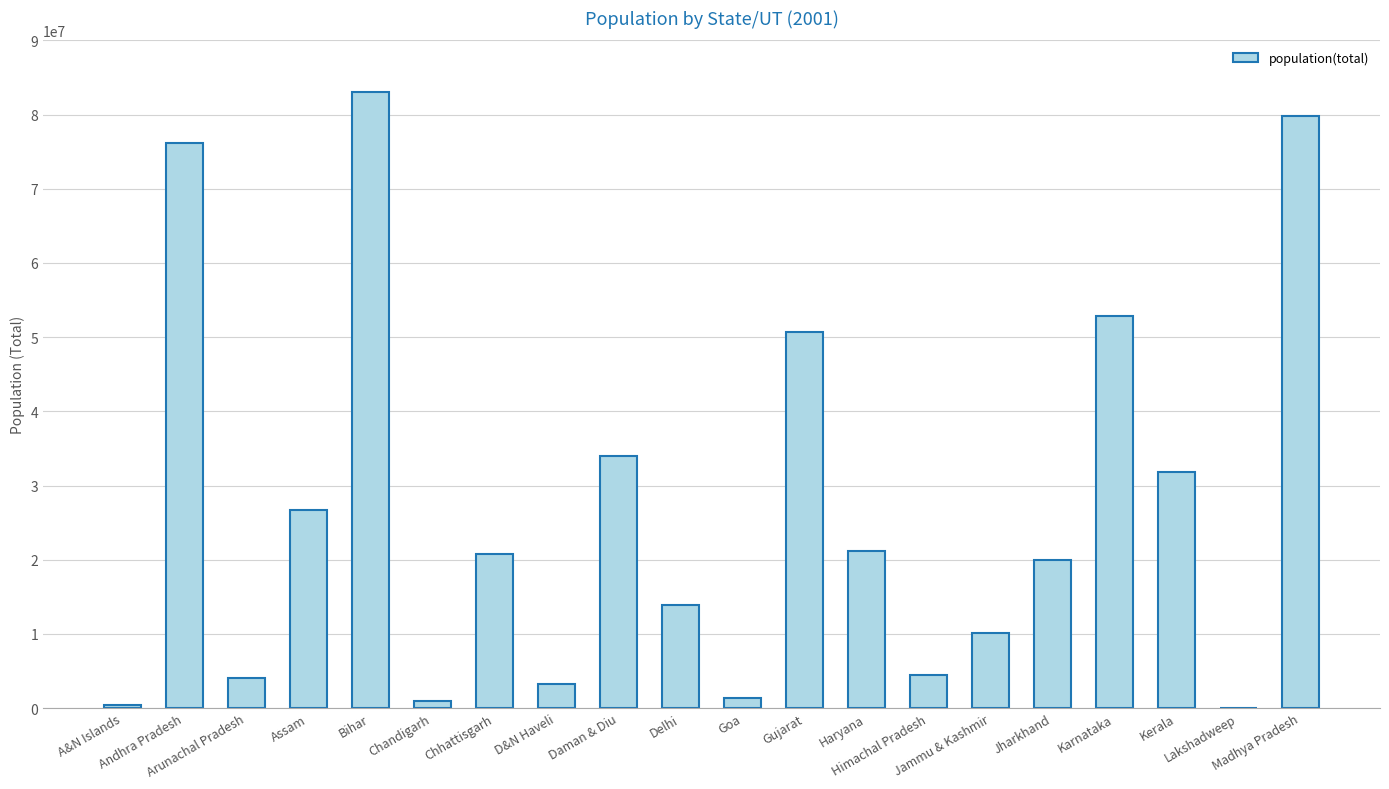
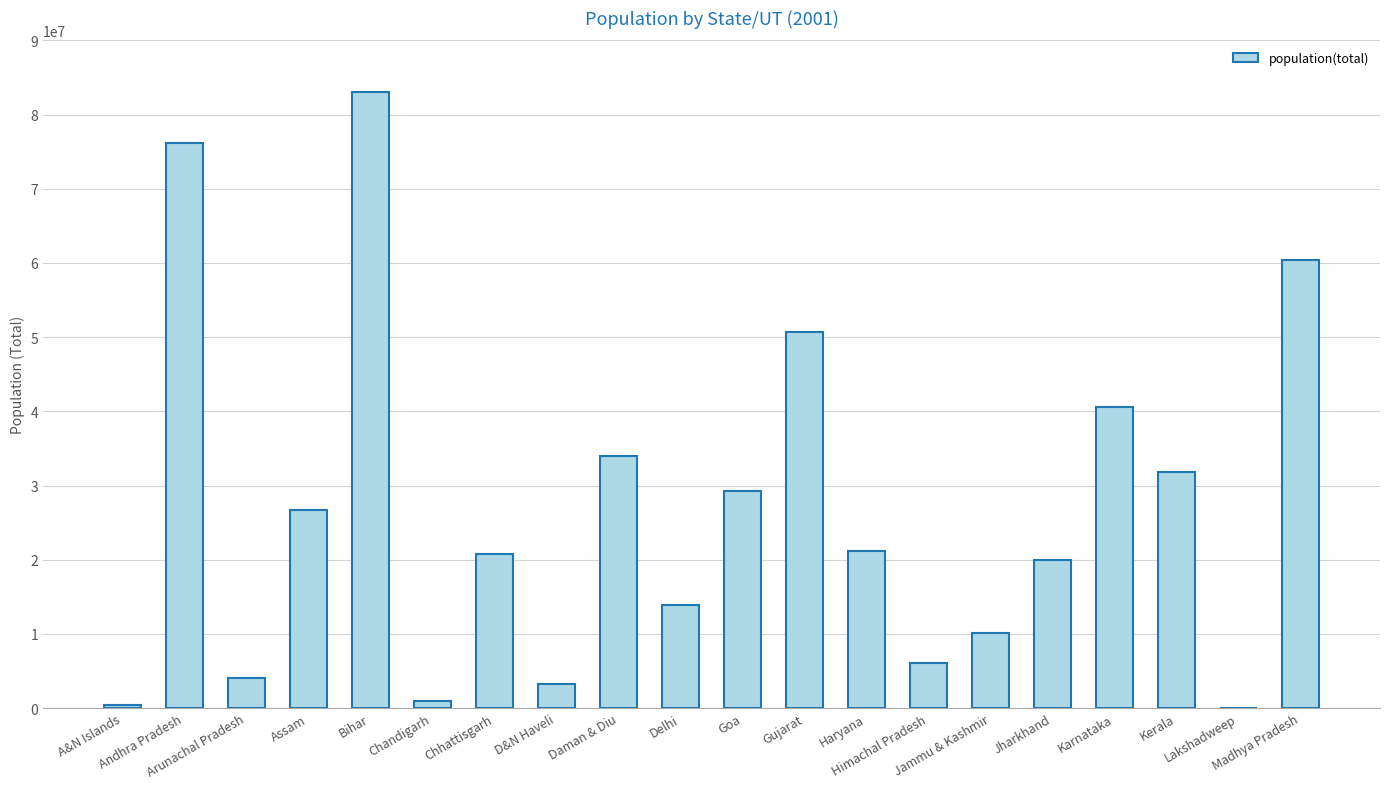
  {
    "A&N Islands": 0,
    "Andhra Pradesh": 76000000,
    "Arunachal Pradesh": 4000000,
    "Assam": 27000000,
    "Bihar": 83000000,
    "Chandigarh": 1000000,
    "Chhattisgarh": 21000000,
    "D&N Haveli": 3000000,
    "Daman & Diu": 34000000,
    "Delhi": 14000000,
-   "Goa": 1000000,
+   "Goa": 29000000,
    "Gujarat": 51000000,
    "Haryana": 21000000,
-   "Himachal Pradesh": 4000000,
+   "Himachal Pradesh": 6000000,
    "Jammu & Kashmir": 10000000,
    "Jharkhand": 20000000,
-   "Karnataka": 53000000,
+   "Karnataka": 41000000,
    "Kerala": 32000000,
-   "Madhya Pradesh": 80000000
+   "Madhya Pradesh": 60000000
  }
